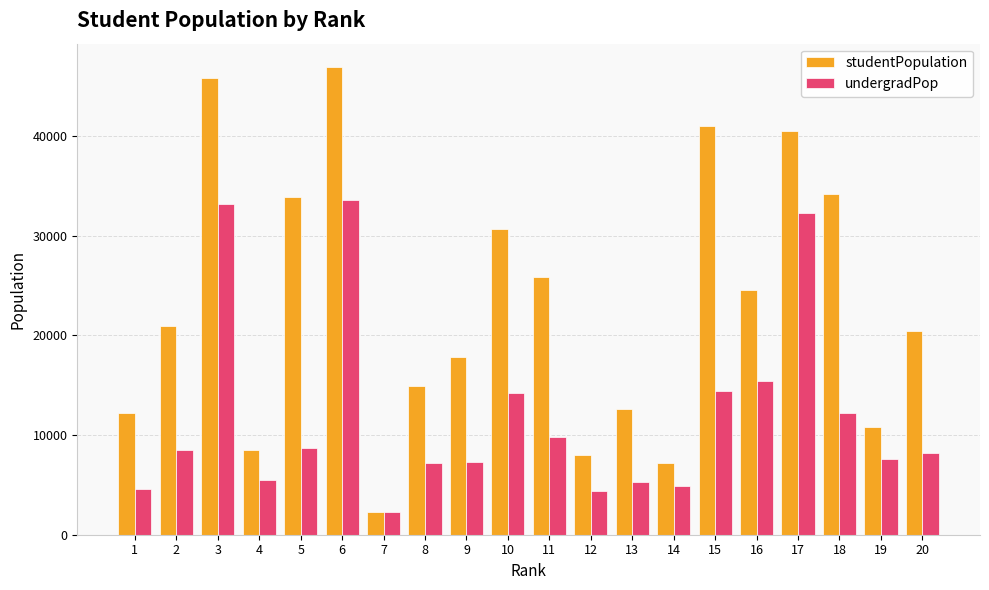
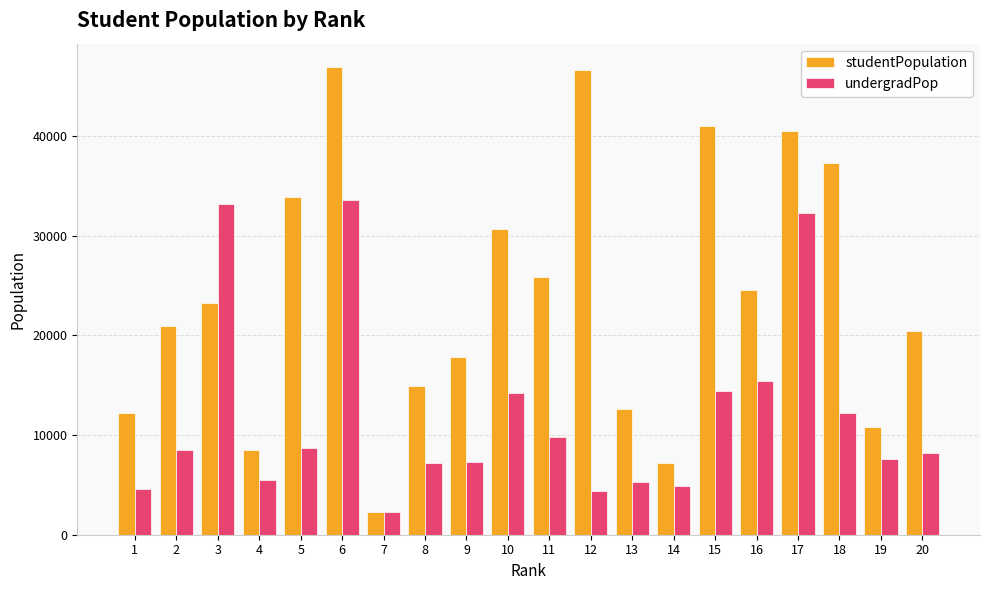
  {
    "studentPopulation": {
      "1": 12000,
      "2": 21000,
-     "3": 46000,
+     "3": 23000,
      "4": 9000,
      "5": 34000,
      "6": 47000,
      "7": 2000,
      "8": 15000,
      "9": 18000,
      "10": 31000,
      "11": 26000,
-     "12": 8000,
+     "12": 47000,
      "13": 13000,
      "14": 7000,
      "15": 41000,
      "16": 25000,
      "17": 41000,
-     "18": 34000,
+     "18": 37000,
      "19": 11000,
      "20": 20000
    },
    "undergradPop": {
      "1": 5000,
      "2": 8000,
      "3": 33000,
      "4": 6000,
      "5": 9000,
      "6": 34000,
      "7": 2000,
      "8": 7000,
      "9": 7000,
      "10": 14000,
      "11": 10000,
      "12": 4000,
      "13": 5000,
      "14": 5000,
      "15": 14000,
      "16": 15000,
      "17": 32000,
      "18": 12000,
      "19": 8000,
      "20": 8000
    }
  }
